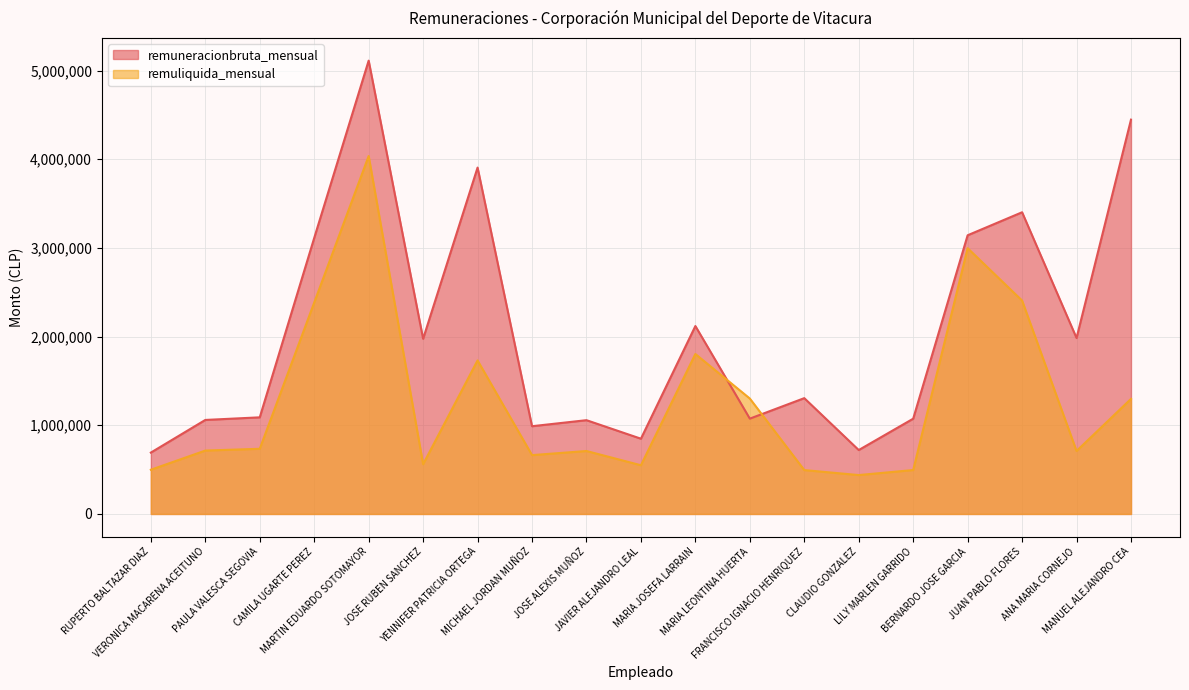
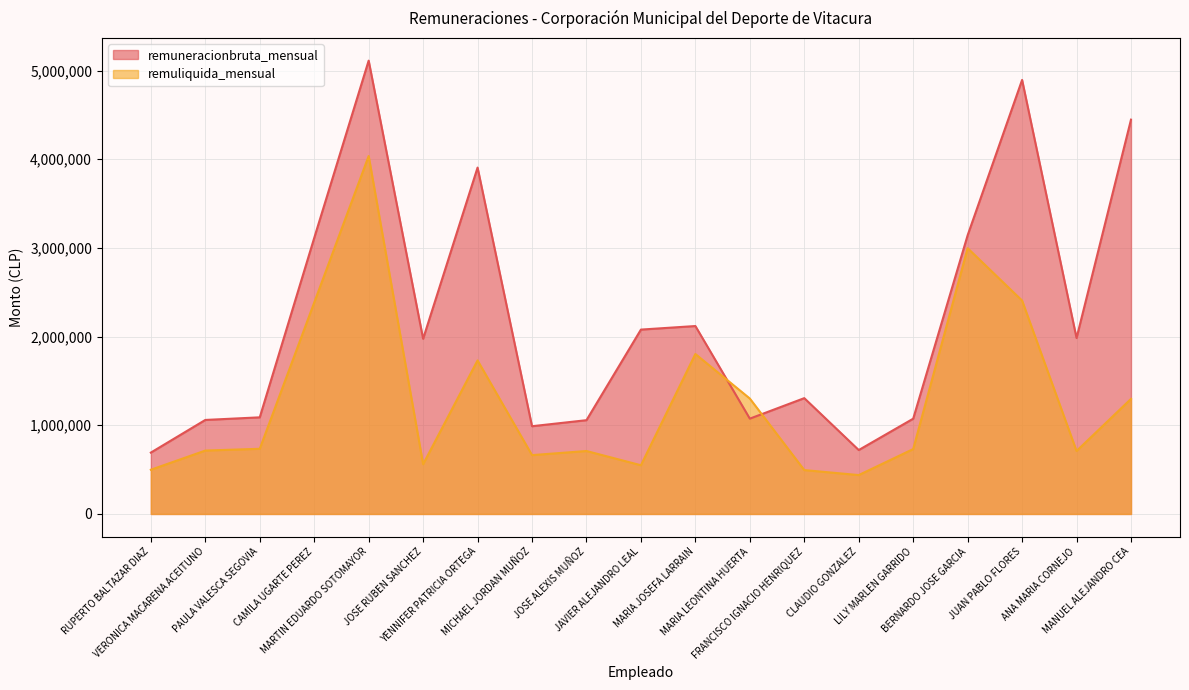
  {
    "remuneracionbruta_mensual": {
      "RUPERTO BALTAZAR DIAZ": "700,000",
      "VERONICA MACARENA ACEITUNO": "1,100,000",
      "PAULA VALESCA SEGOVIA": "1,100,000",
      "CAMILA UGARTE PEREZ": "3,100,000",
      "MARTIN EDUARDO SOTOMAYOR": "5,100,000",
      "JOSE RUBEN SANCHEZ": "2,000,000",
      "YENNIFER PATRICIA ORTEGA": "3,900,000",
      "MICHAEL JORDAN MUÑOZ": "1,000,000",
      "JOSE ALEXIS MUÑOZ": "1,100,000",
-     "JAVIER ALEJANDRO LEAL": "800,000",
+     "JAVIER ALEJANDRO LEAL": "2,100,000",
      "MARIA JOSEFA LARRAIN": "2,100,000",
      "MARIA LEONTINA HUERTA": "1,100,000",
      "FRANCISCO IGNACIO HENRIQUEZ": "1,300,000",
      "CLAUDIO GONZALEZ": "700,000",
      "LILY MARLEN GARRIDO": "1,100,000",
      "BERNARDO JOSE GARCIA": "3,100,000",
-     "JUAN PABLO FLORES": "3,400,000",
+     "JUAN PABLO FLORES": "4,900,000",
      "ANA MARIA CORNEJO": "2,000,000",
      "MANUEL ALEJANDRO CEA": "4,400,000"
    },
    "remuliquida_mensual": {
      "RUPERTO BALTAZAR DIAZ": "500,000",
      "VERONICA MACARENA ACEITUNO": "700,000",
      "PAULA VALESCA SEGOVIA": "700,000",
      "CAMILA UGARTE PEREZ": "2,400,000",
      "MARTIN EDUARDO SOTOMAYOR": "4,000,000",
      "JOSE RUBEN SANCHEZ": "600,000",
      "YENNIFER PATRICIA ORTEGA": "1,700,000",
      "MICHAEL JORDAN MUÑOZ": "700,000",
      "JOSE ALEXIS MUÑOZ": "700,000",
      "JAVIER ALEJANDRO LEAL": "500,000",
      "MARIA JOSEFA LARRAIN": "1,800,000",
      "MARIA LEONTINA HUERTA": "1,300,000",
      "FRANCISCO IGNACIO HENRIQUEZ": "500,000",
      "CLAUDIO GONZALEZ": "400,000",
-     "LILY MARLEN GARRIDO": "500,000",
+     "LILY MARLEN GARRIDO": "700,000",
      "BERNARDO JOSE GARCIA": "3,000,000",
      "JUAN PABLO FLORES": "2,400,000",
      "ANA MARIA CORNEJO": "700,000",
      "MANUEL ALEJANDRO CEA": "1,300,000"
    }
  }
